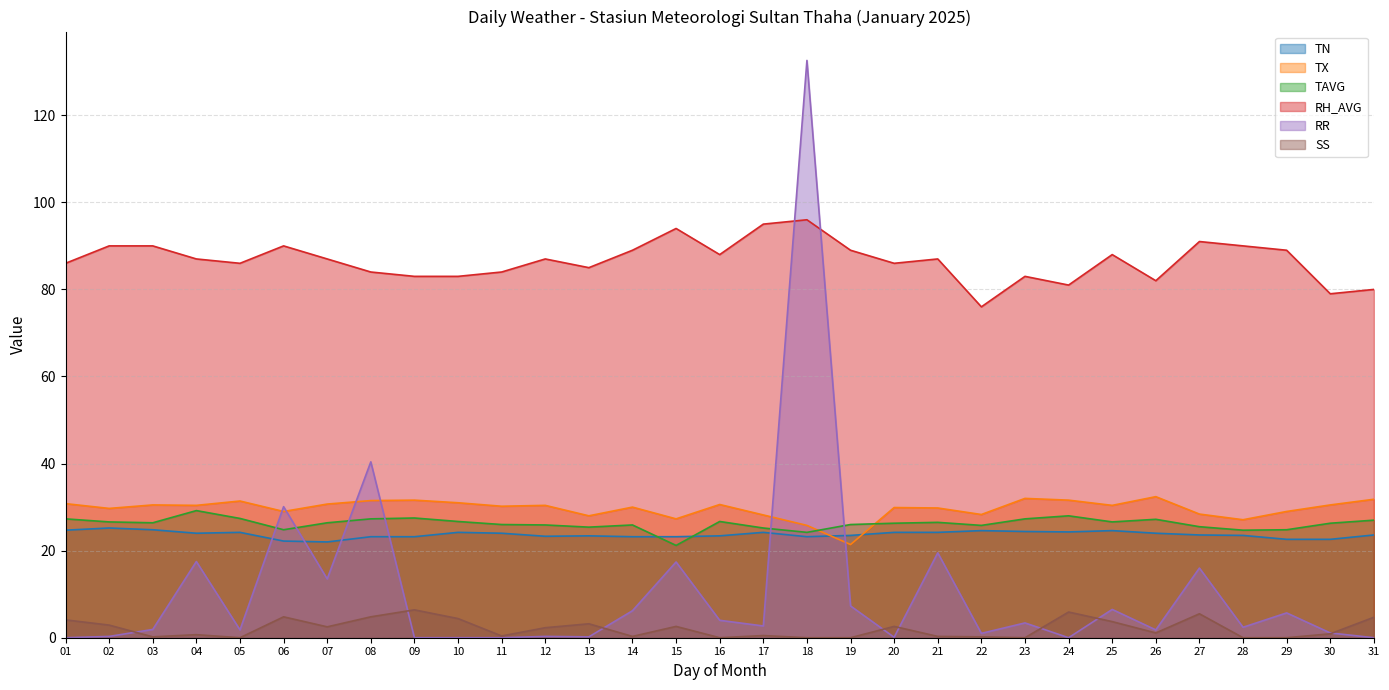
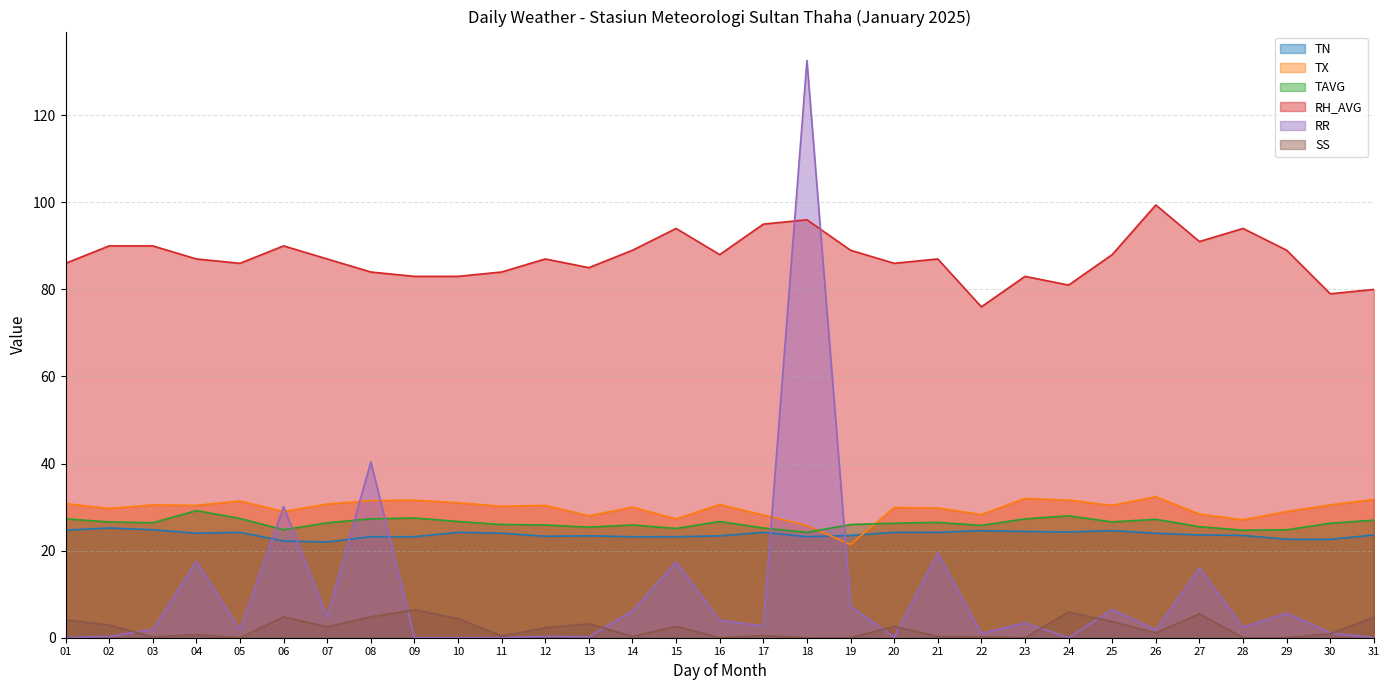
  {
    "TN": {
      "01": 25,
      "02": 25,
      "03": 25,
      "04": 24,
      "05": 24,
      "06": 22,
      "07": 22,
      "08": 23,
      "09": 23,
      "10": 24,
      "11": 24,
      "12": 23,
      "13": 23,
      "14": 23,
      "15": 23,
      "16": 23,
      "17": 24,
      "18": 23,
      "19": 24,
      "20": 24,
      "21": 24,
      "22": 25,
      "23": 24,
      "24": 24,
      "25": 25,
      "26": 24,
      "27": 24,
      "28": 24,
      "29": 23,
      "30": 23,
      "31": 24
    },
    "TX": {
      "01": 31,
      "02": 30,
      "03": 31,
      "04": 30,
      "05": 31,
      "06": 29,
      "07": 31,
      "08": 32,
      "09": 32,
      "10": 31,
      "11": 30,
      "12": 30,
      "13": 28,
      "14": 30,
      "15": 27,
      "16": 31,
      "17": 28,
      "18": 26,
      "19": 21,
      "20": 30,
      "21": 30,
      "22": 28,
      "23": 32,
      "24": 32,
      "25": 30,
      "26": 32,
      "27": 28,
      "28": 27,
      "29": 29,
      "30": 31,
      "31": 32
    },
    "TAVG": {
      "01": 27,
      "02": 27,
      "03": 26,
      "04": 29,
      "05": 27,
      "06": 25,
      "07": 26,
      "08": 27,
      "09": 28,
      "10": 27,
      "11": 26,
      "12": 26,
      "13": 25,
      "14": 26,
-     "15": 21,
+     "15": 25,
      "16": 27,
      "17": 25,
      "18": 24,
      "19": 26,
      "20": 26,
      "21": 27,
      "22": 26,
      "23": 27,
      "24": 28,
      "25": 27,
      "26": 27,
      "27": 26,
      "28": 25,
      "29": 25,
      "30": 26,
      "31": 27
    },
    "RH_AVG": {
      "01": 86,
      "02": 90,
      "03": 90,
      "04": 87,
      "05": 86,
      "06": 90,
      "07": 87,
      "08": 84,
      "09": 83,
      "10": 83,
      "11": 84,
      "12": 87,
      "13": 85,
      "14": 89,
      "15": 94,
      "16": 88,
      "17": 95,
      "18": 96,
      "19": 89,
      "20": 86,
      "21": 87,
      "22": 76,
      "23": 83,
      "24": 81,
      "25": 88,
-     "26": 82,
+     "26": 99,
      "27": 91,
-     "28": 90,
+     "28": 94,
      "29": 89,
      "30": 79,
      "31": 80
    },
    "RR": {
      "01": 0,
      "02": 0,
      "03": 2,
      "04": 18,
      "05": 2,
      "06": 30,
-     "07": 14,
+     "07": 5,
      "08": 40,
      "09": 0,
      "10": 0,
      "12": 0,
      "13": 0,
      "14": 6,
      "15": 17,
      "16": 4,
      "17": 3,
      "18": 133,
      "19": 7,
      "20": 0,
      "21": 20,
      "22": 1,
      "23": 3,
      "24": 0,
      "25": 7,
      "26": 2,
      "27": 16,
      "28": 2,
      "29": 6,
      "31": 0
    },
    "SS": {
      "01": 4,
      "02": 3,
      "03": 0,
      "04": 1,
      "05": 0,
      "06": 5,
      "07": 3,
      "08": 5,
      "09": 6,
      "10": 4,
      "12": 2,
      "13": 3,
      "14": 0,
      "15": 3,
      "16": 0,
      "17": 1,
      "18": 0,
      "19": 0,
      "20": 3,
      "21": 0,
      "22": 0,
      "23": 0,
      "24": 6,
      "25": 4,
      "26": 1,
      "27": 6,
      "28": 0,
      "29": 0,
      "31": 5
    }
  }
